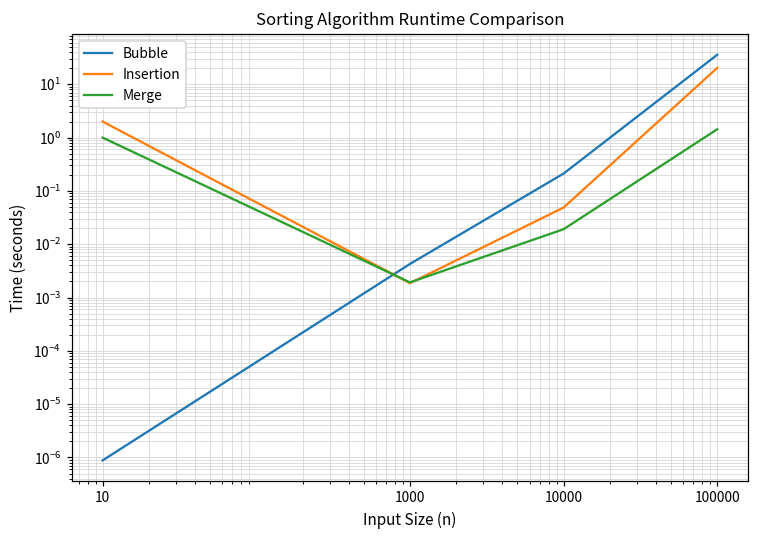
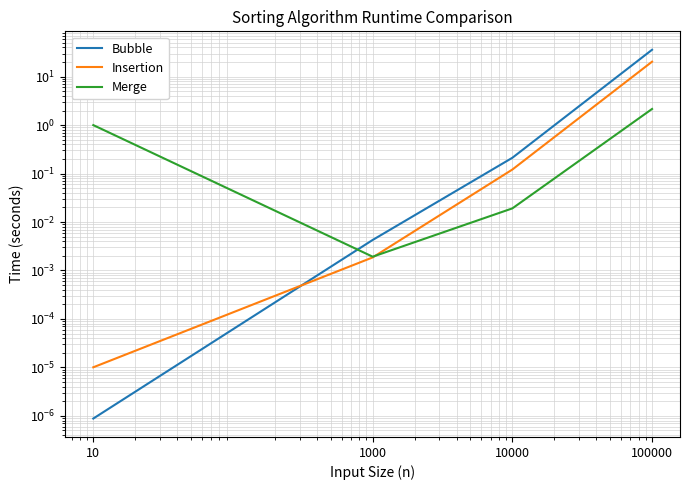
  {
    "Bubble": {
      "10": 0.0000009,
      "1000": 0.004,
      "10000": 0.2,
      "100000": 40
    },
    "Insertion": {
-     "10": 2,
-     "10000": 0.05,
+     "10": 0,
+     "10000": 0.12,
      "100000": 20
    },
    "Merge": {
      "10": 1.0,
      "10000": 0.019,
-     "100000": 1.4
+     "100000": 2
    }
  }
